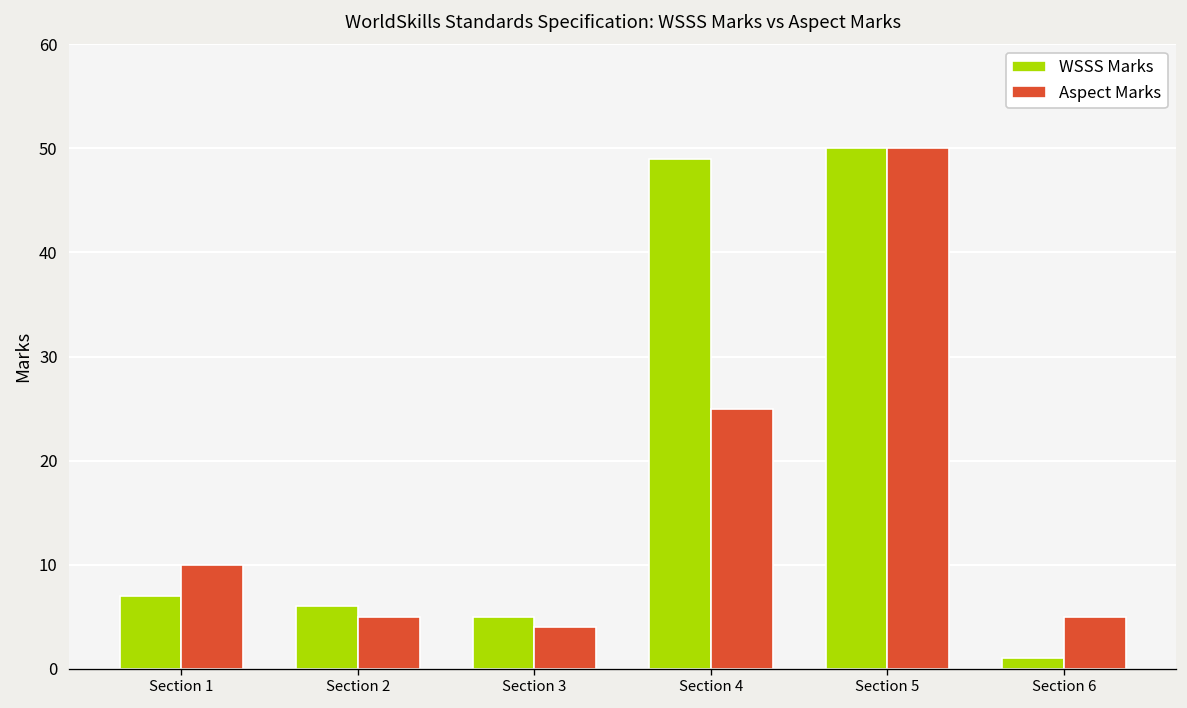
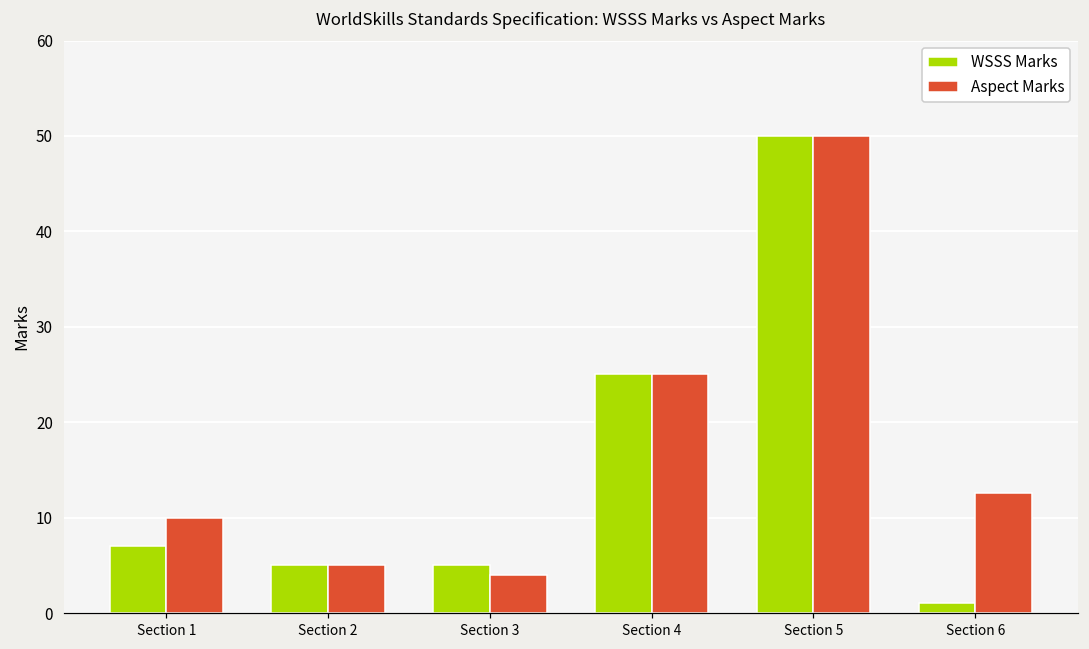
  {
    "WSSS Marks": {
      "Section 1": 7,
-     "Section 2": 6,
+     "Section 2": 5,
      "Section 3": 5,
-     "Section 4": 49,
+     "Section 4": 25,
      "Section 5": 50,
      "Section 6": 1
    },
    "Aspect Marks": {
      "Section 1": 10,
      "Section 2": 5,
      "Section 3": 4,
      "Section 4": 25,
      "Section 5": 50,
-     "Section 6": 5
+     "Section 6": 13
    }
  }
